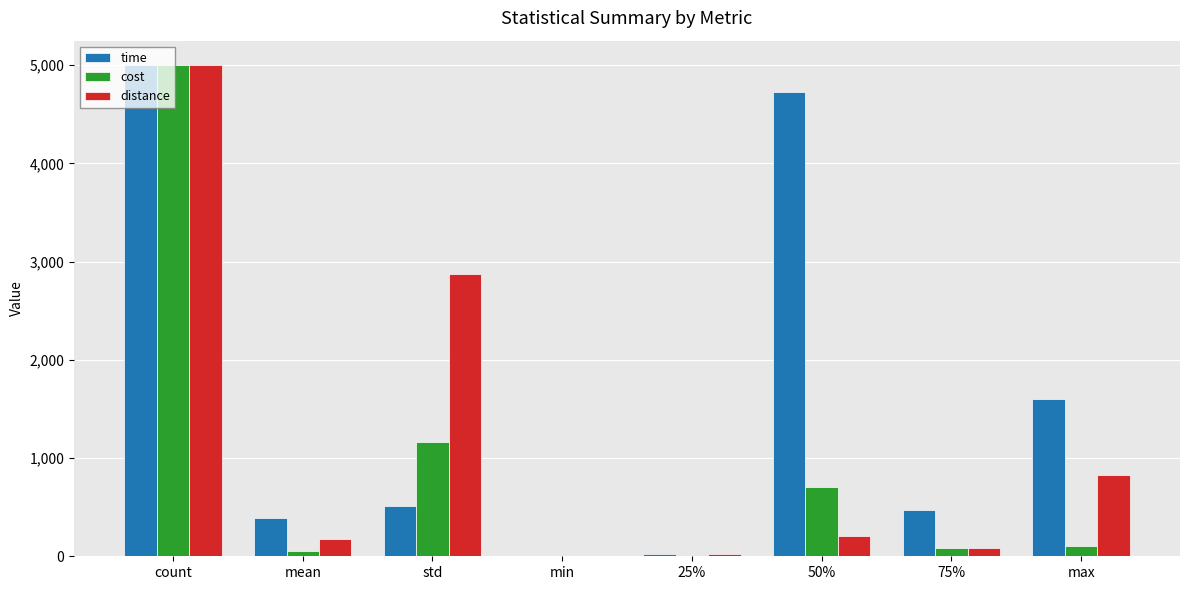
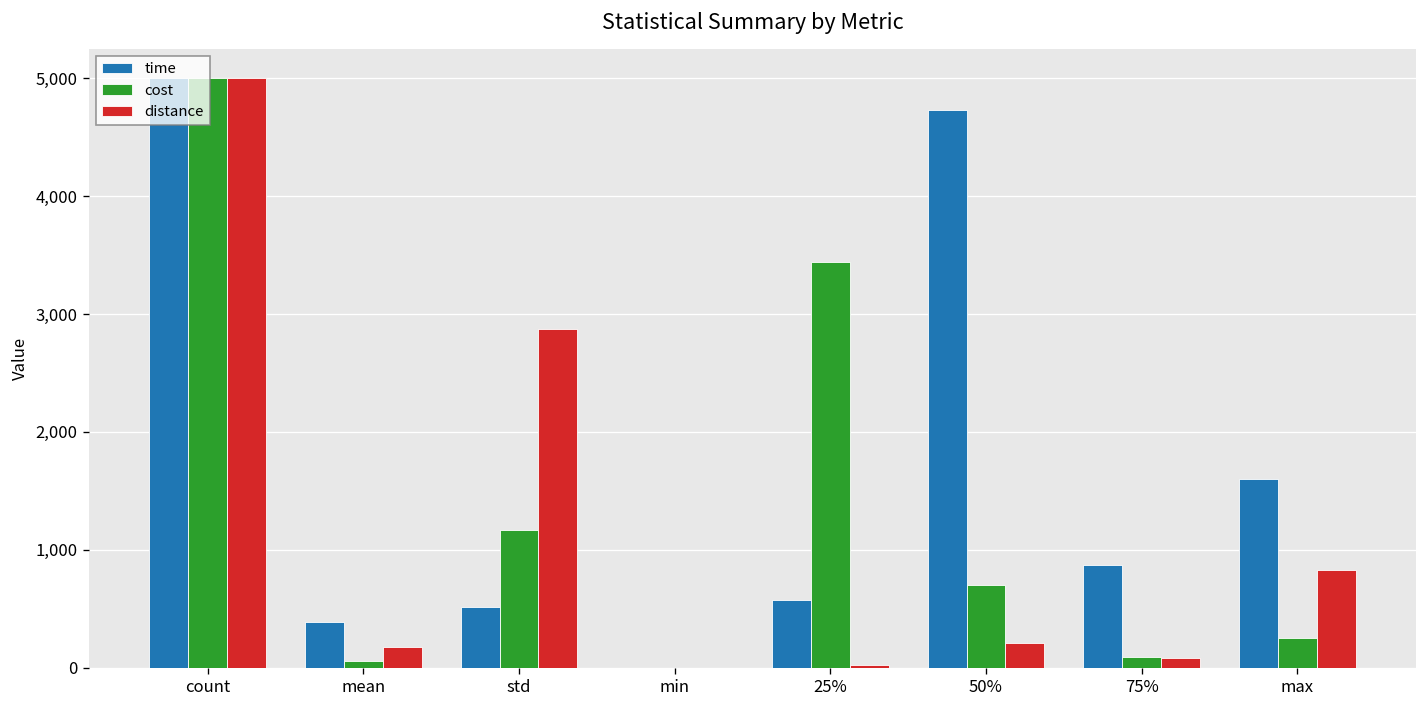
  {
    "time": {
      "mean": "400",
      "std": "500",
      "min": "0",
-     "25%": "0",
+     "25%": "600",
      "50%": "4,700",
-     "75%": "500",
+     "75%": "900",
      "max": "1,600"
    },
    "cost": {
      "mean": "100",
      "std": "1,200",
      "min": "0",
-     "25%": "0",
+     "25%": "3,400",
      "50%": "700",
      "75%": "100",
-     "max": "100"
+     "max": "300"
    },
    "distance": {
      "count": "5,000",
      "mean": "200",
      "std": "2,900",
      "min": "0",
      "25%": "0",
      "50%": "200",
      "75%": "100",
      "max": "800"
    }
  }
